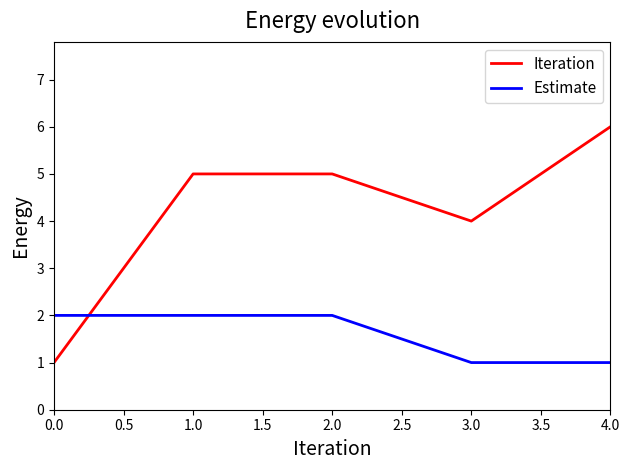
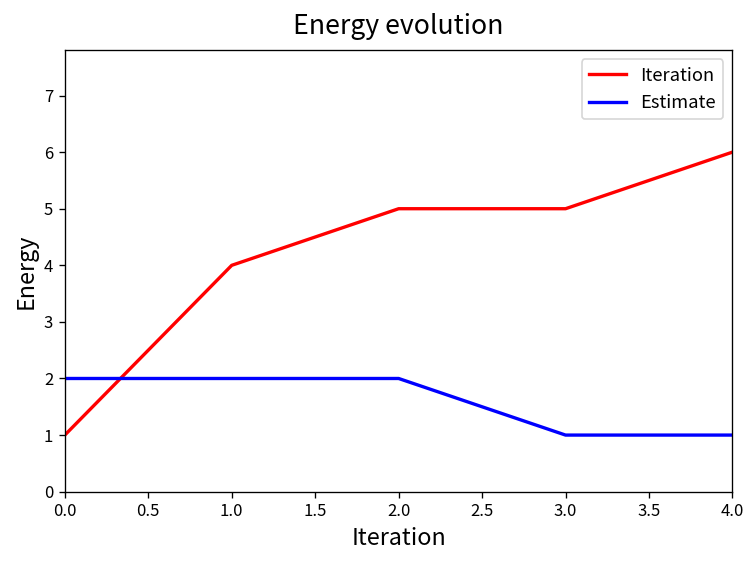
  {
    "Iteration": {
      "0.0": 1,
-     "1.0": 5,
+     "1.0": 4,
      "2.0": 5,
-     "3.0": 4,
+     "3.0": 5,
      "4.0": 6
    },
    "Estimate": {
      "0.0": 2,
      "1.0": 2,
      "2.0": 2,
      "3.0": 1,
      "4.0": 1
    }
  }
